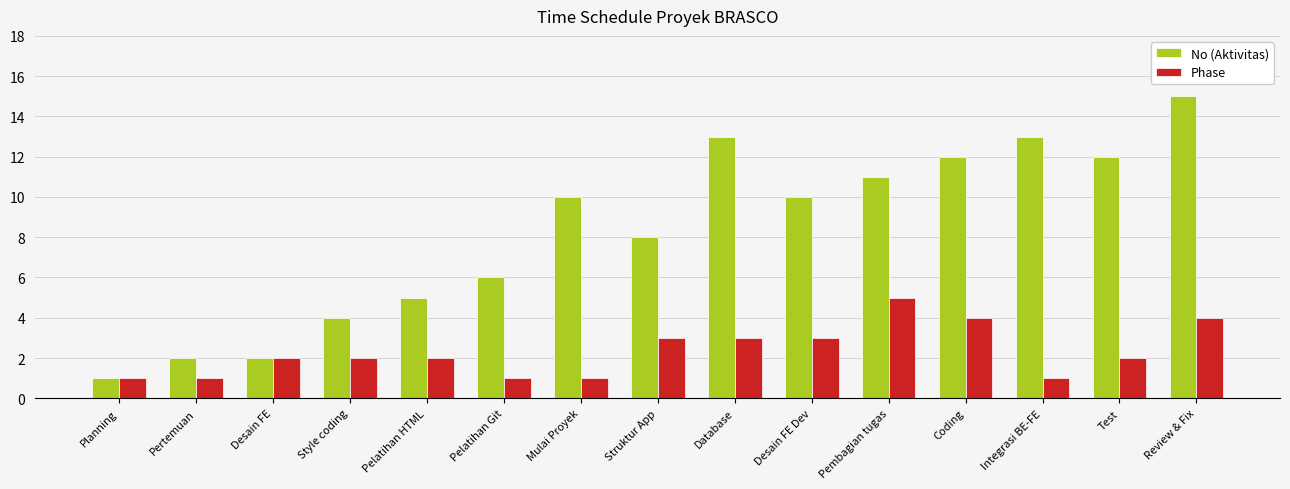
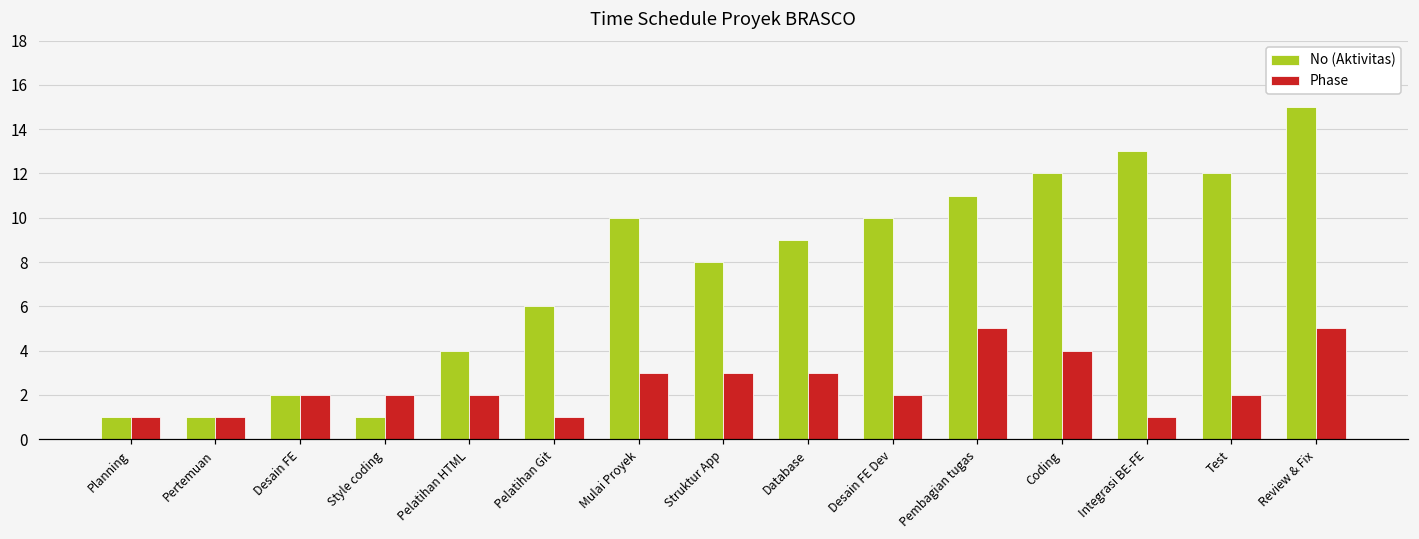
  {
    "No (Aktivitas)": {
      "Planning": 1,
-     "Pertemuan": 2,
+     "Pertemuan": 1,
      "Desain FE": 2,
-     "Style coding": 4,
-     "Pelatihan HTML": 5,
+     "Style coding": 1,
+     "Pelatihan HTML": 4,
      "Pelatihan Git": 6,
      "Mulai Proyek": 10,
      "Struktur App": 8,
-     "Database": 13,
+     "Database": 9,
      "Desain FE Dev": 10,
      "Pembagian tugas": 11,
      "Coding": 12,
      "Integrasi BE-FE": 13,
      "Test": 12,
      "Review & Fix": 15
    },
    "Phase": {
      "Planning": 1,
      "Pertemuan": 1,
      "Desain FE": 2,
      "Style coding": 2,
      "Pelatihan HTML": 2,
      "Pelatihan Git": 1,
-     "Mulai Proyek": 1,
+     "Mulai Proyek": 3,
      "Struktur App": 3,
      "Database": 3,
-     "Desain FE Dev": 3,
+     "Desain FE Dev": 2,
      "Pembagian tugas": 5,
      "Coding": 4,
      "Integrasi BE-FE": 1,
      "Test": 2,
-     "Review & Fix": 4
+     "Review & Fix": 5
    }
  }
